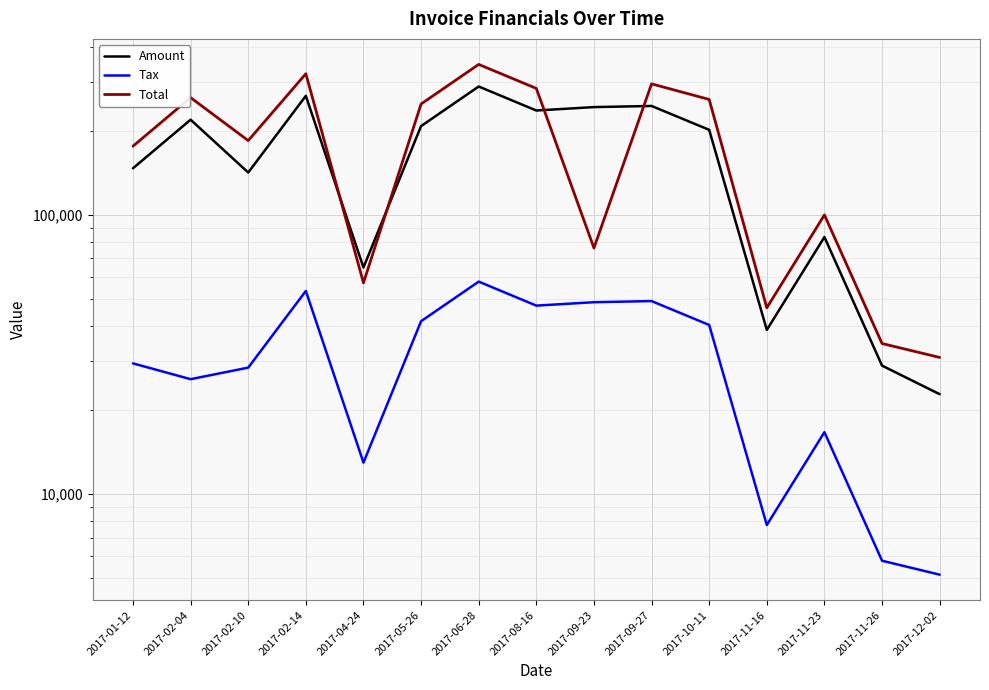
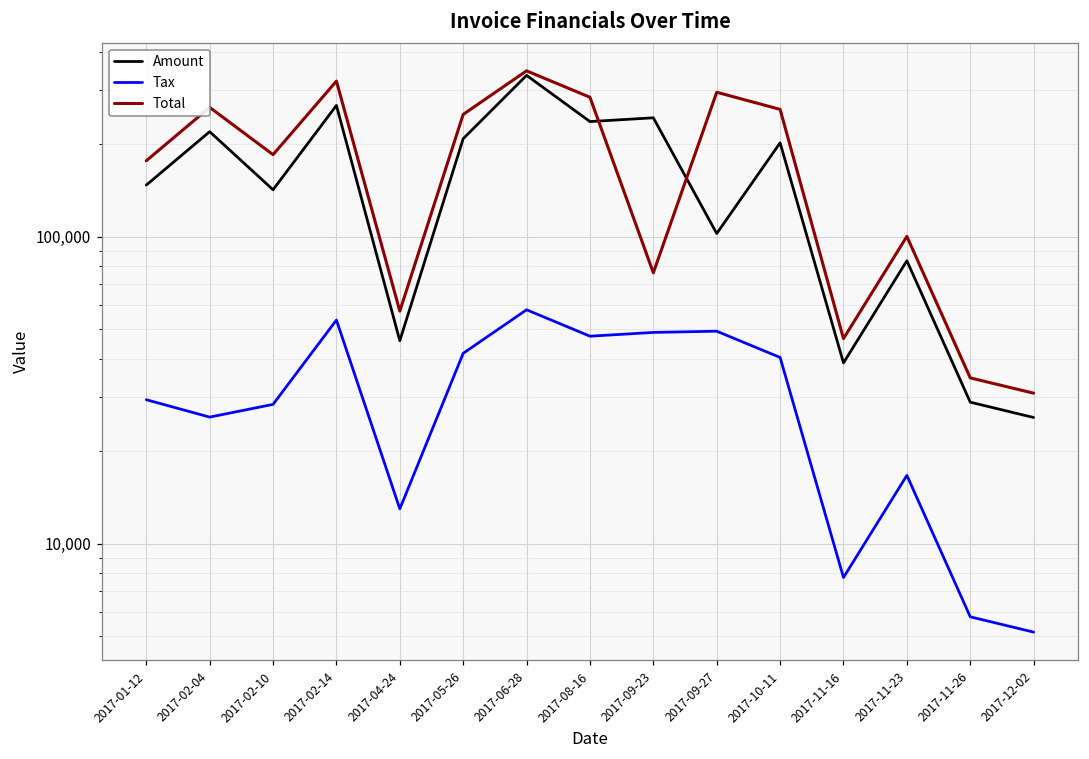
  {
    "Amount": {
      "2017-01-12": "150,000",
      "2017-02-04": "220,000",
      "2017-02-10": "140,000",
      "2017-02-14": "270,000",
-     "2017-04-24": "65,000",
+     "2017-04-24": "46,000",
      "2017-05-26": "210,000",
-     "2017-06-28": "290,000",
+     "2017-06-28": "340,000",
      "2017-08-16": "240,000",
      "2017-09-23": "240,000",
-     "2017-09-27": "250,000",
+     "2017-09-27": "102,000",
      "2017-10-11": "200,000",
      "2017-11-16": "39,000",
      "2017-11-23": "83,000",
      "2017-11-26": "29,000",
-     "2017-12-02": "23,000"
+     "2017-12-02": "26,000"
    },
    "Tax": {
      "2017-01-12": "29,000",
      "2017-02-04": "26,000",
      "2017-02-10": "28,000",
      "2017-02-14": "54,000",
      "2017-04-24": "13,000",
      "2017-05-26": "42,000",
      "2017-06-28": "58,000",
      "2017-08-16": "47,000",
      "2017-09-23": "49,000",
      "2017-09-27": "49,000",
      "2017-10-11": "40,000",
      "2017-11-16": "7,800",
      "2017-11-23": "17,000",
      "2017-11-26": "5,800",
      "2017-12-02": "5,200"
    },
    "Total": {
      "2017-01-12": "180,000",
      "2017-02-04": "260,000",
      "2017-02-10": "180,000",
      "2017-02-14": "320,000",
      "2017-04-24": "57,000",
      "2017-05-26": "250,000",
      "2017-06-28": "350,000",
      "2017-08-16": "280,000",
      "2017-09-23": "76,000",
      "2017-09-27": "300,000",
      "2017-10-11": "260,000",
      "2017-11-16": "47,000",
      "2017-11-23": "100,000",
      "2017-11-26": "35,000",
      "2017-12-02": "31,000"
    }
  }
